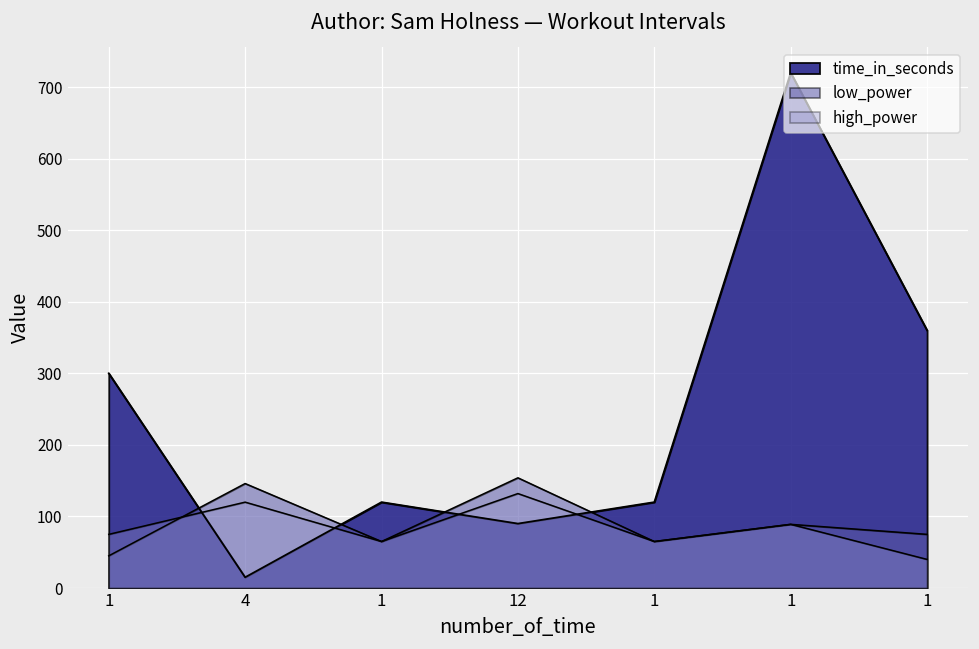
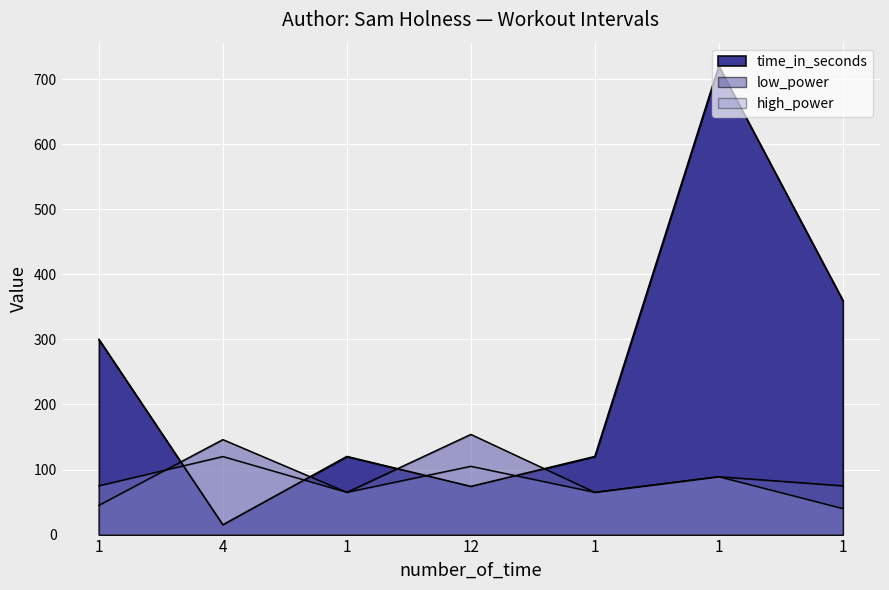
  {
    "time_in_seconds": {
      "4": 20,
-     "12": 90
+     "12": 70
    },
    "low_power": {
      "4": 150,
      "12": 150
    },
    "high_power": {
      "4": 120,
-     "12": 130
+     "12": 110
    }
  }
